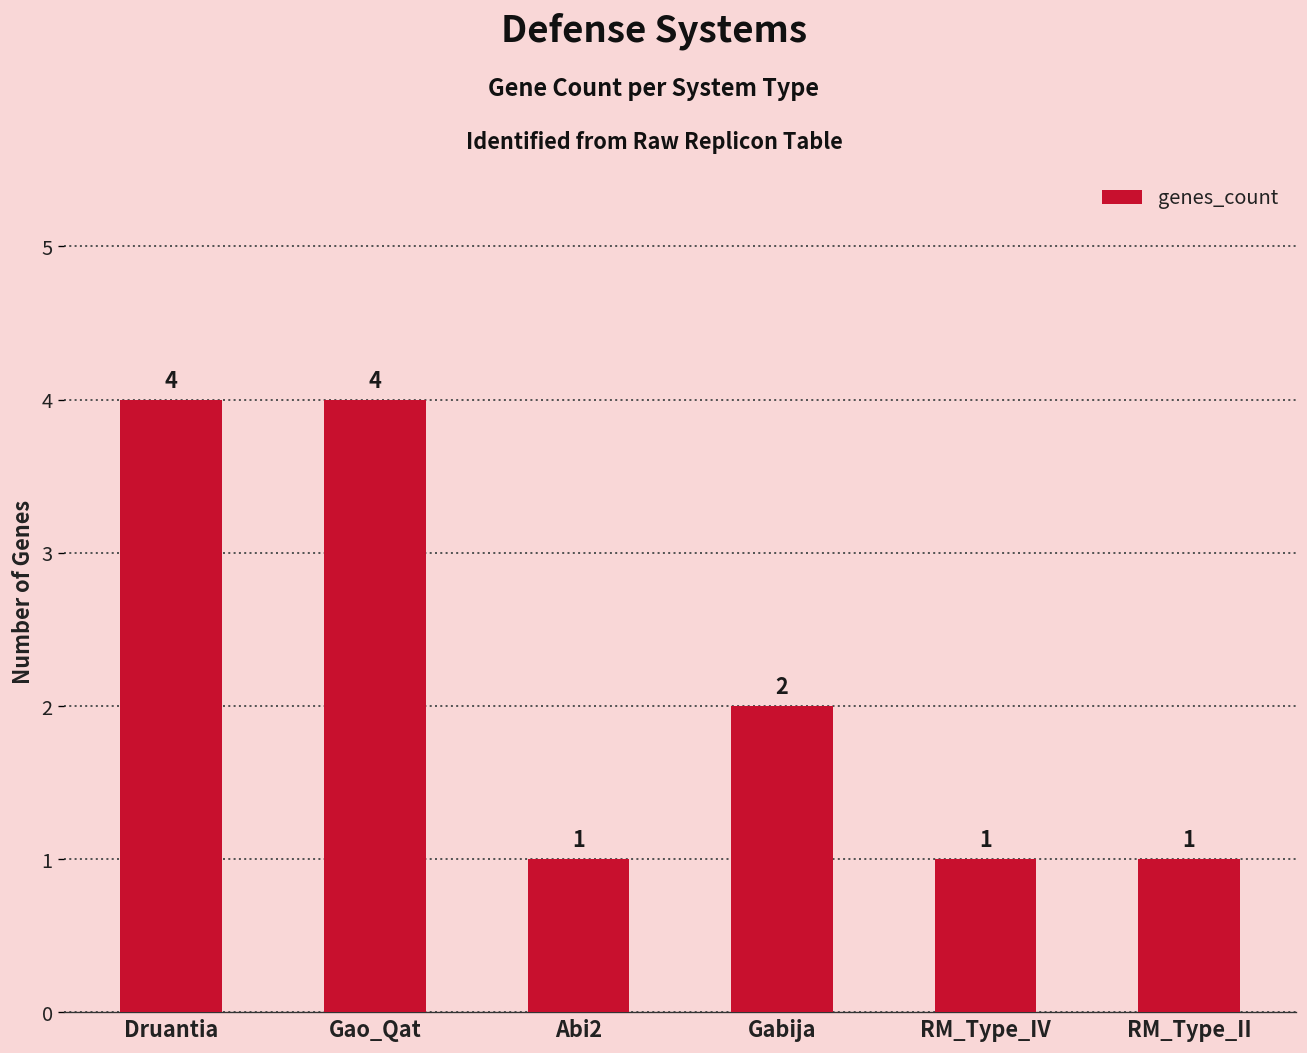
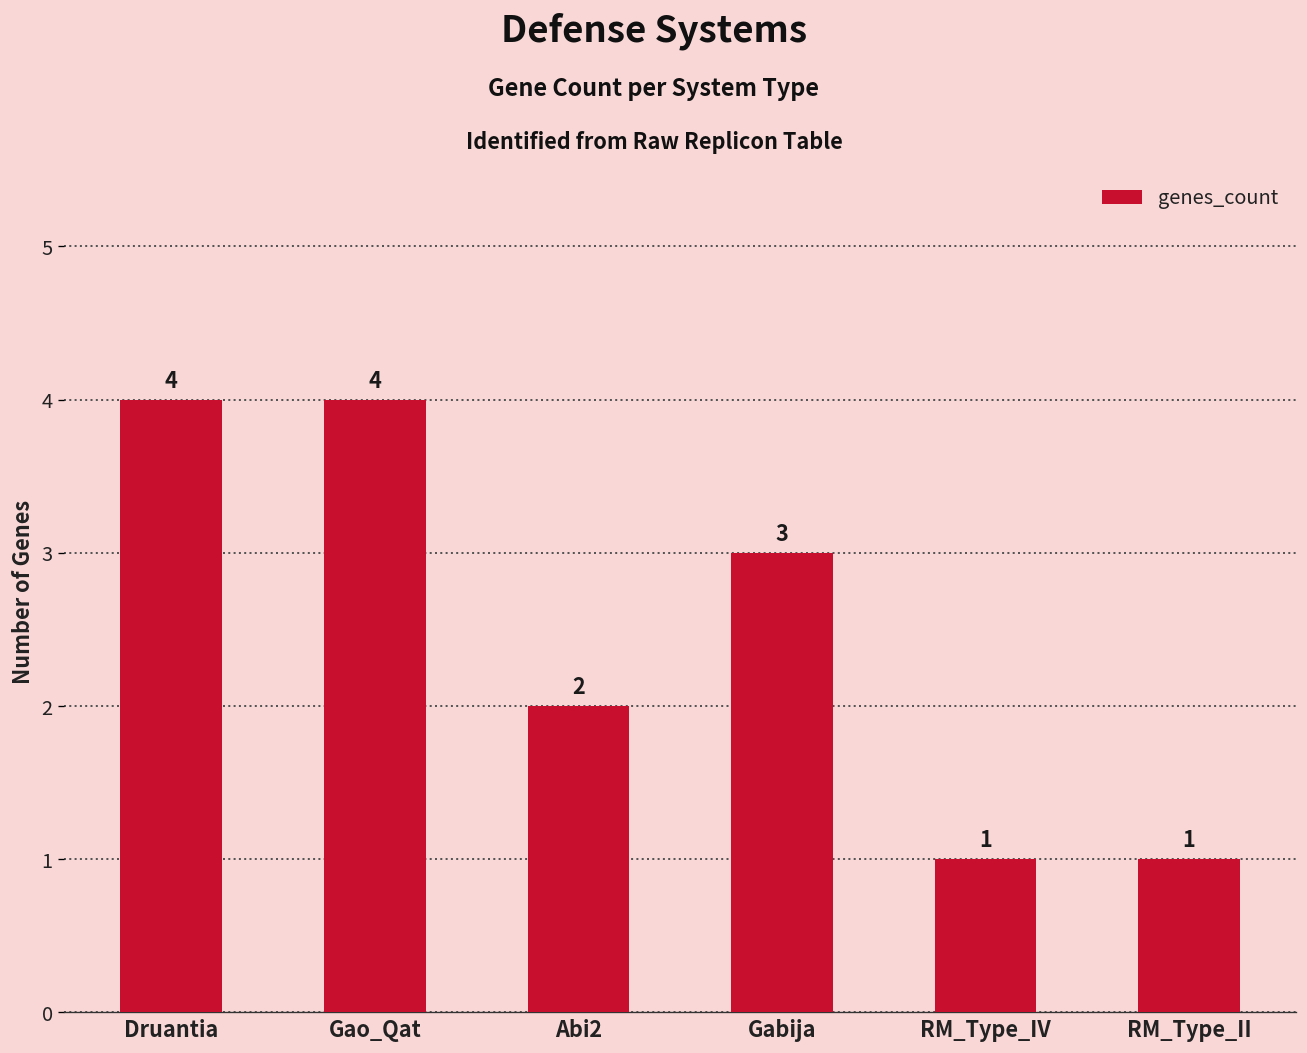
  {
    "Druantia": 4,
    "Gao_Qat": 4,
-   "Abi2": 1,
-   "Gabija": 2,
+   "Abi2": 2,
+   "Gabija": 3,
    "RM_Type_IV": 1,
    "RM_Type_II": 1
  }
